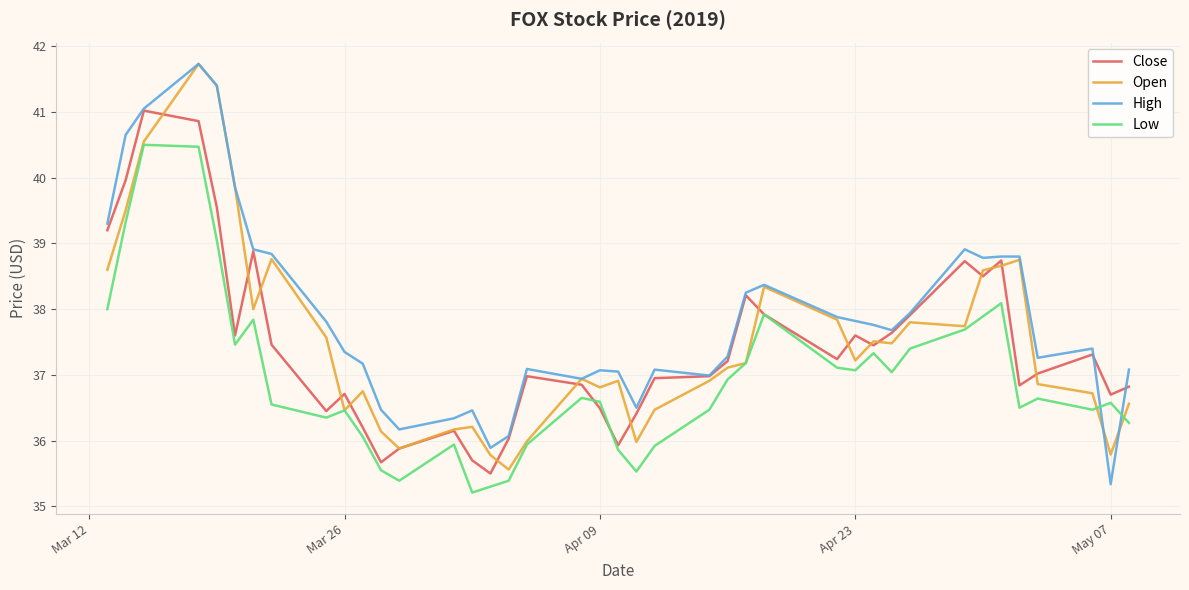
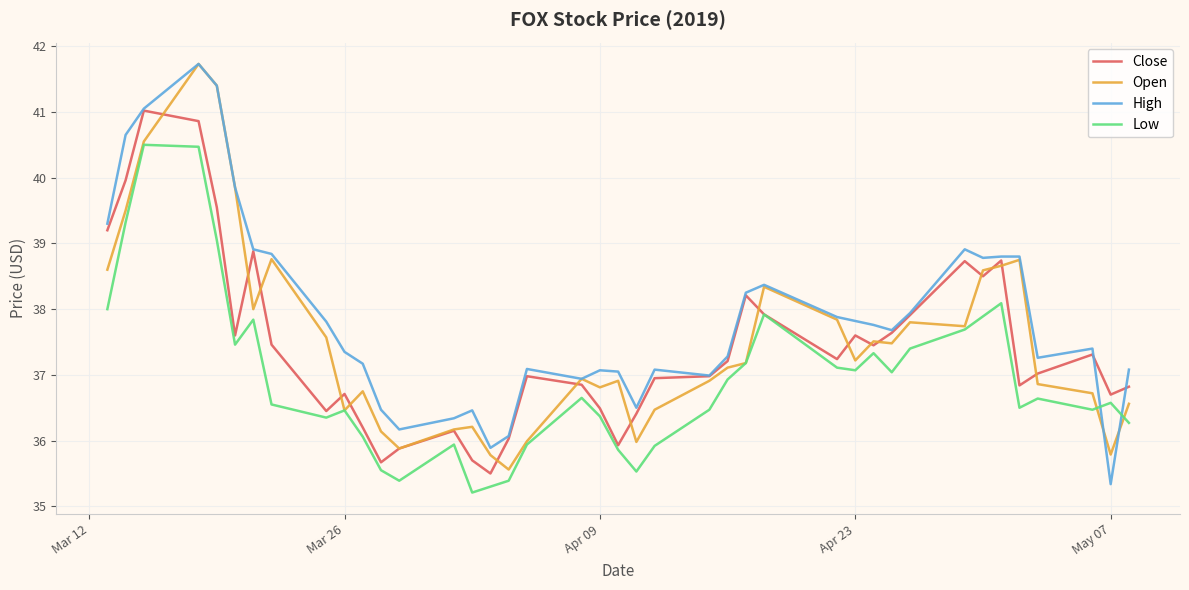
  {
    "Close": {
      "Mar 26": 36.7,
      "Apr 09": 36.5,
      "Apr 23": 37.6,
      "May 07": 36.7
    },
    "Open": {
      "Apr 09": 36.8,
      "Apr 23": 37.2,
      "May 07": 35.8
    },
    "High": {
      "Mar 26": 37.3,
      "Apr 09": 37.1,
      "Apr 23": 37.8,
      "May 07": 35.3
    },
    "Low": {
-     "Apr 09": 36.6,
+     "Apr 09": 36.4,
      "Apr 23": 37.1,
      "May 07": 36.6
    }
  }
